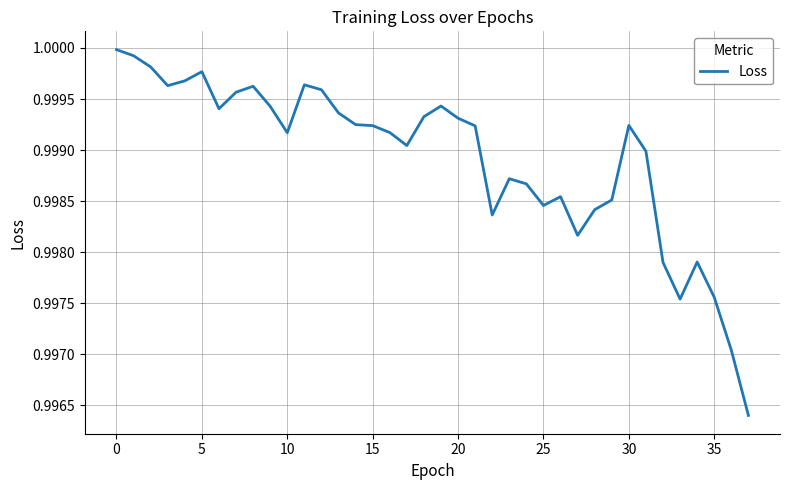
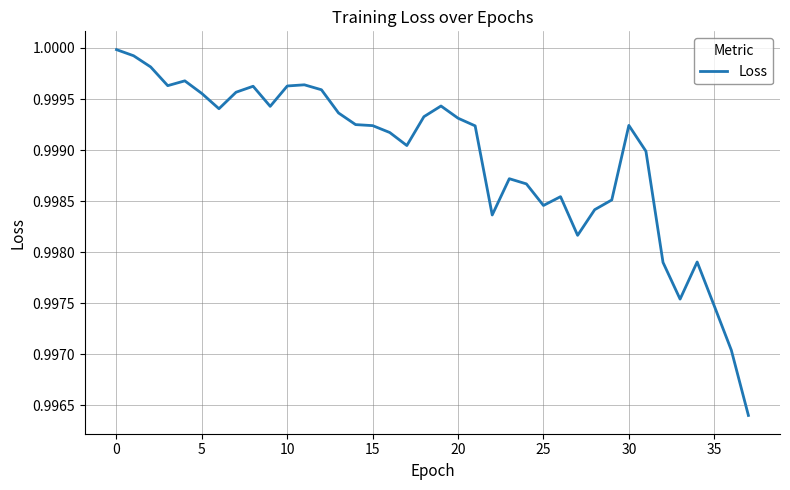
  {
    "0": 0.99998,
-   "5": 0.99977,
-   "10": 0.99917,
+   "5": 0.99955,
+   "10": 0.99963,
    "15": 0.99924,
    "20": 0.99931,
    "25": 0.99846,
    "30": 0.99924,
-   "35": 0.99756
+   "35": 0.99748
  }
